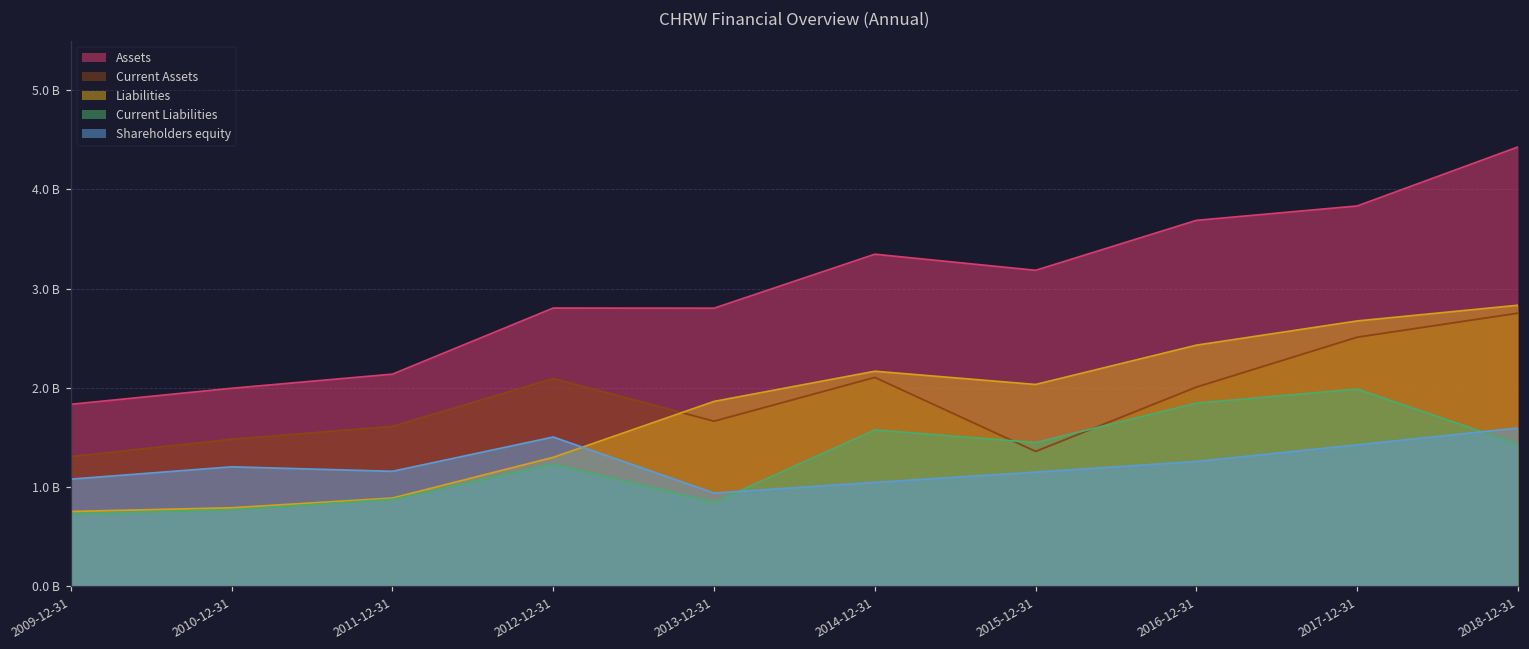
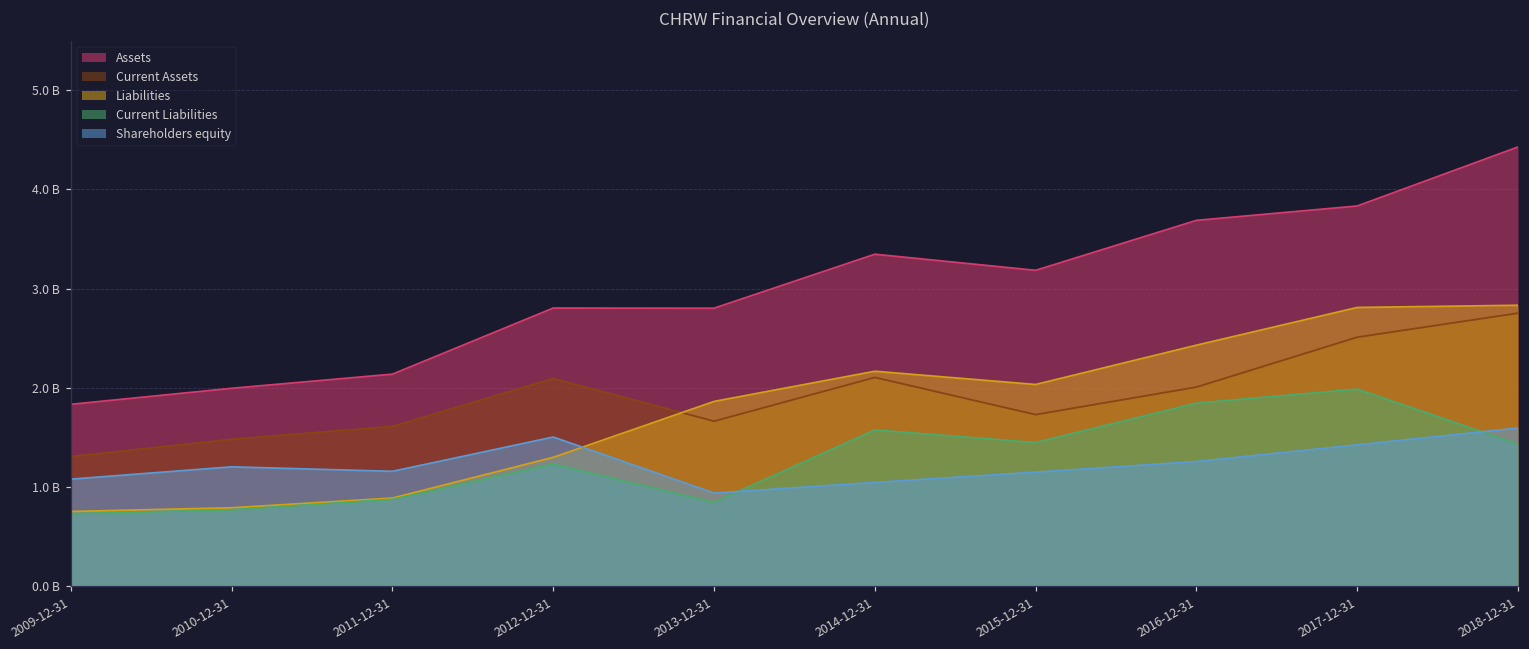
  {
    "Assets": {
      "2009-12-31": 1800000000,
      "2010-12-31": 2000000000,
      "2011-12-31": 2100000000,
      "2012-12-31": 2800000000,
      "2013-12-31": 2800000000,
      "2014-12-31": 3300000000,
      "2015-12-31": 3200000000,
      "2016-12-31": 3700000000,
      "2017-12-31": 3800000000,
      "2018-12-31": 4400000000
    },
    "Current Assets": {
      "2009-12-31": 1300000000,
      "2010-12-31": 1500000000,
      "2011-12-31": 1600000000,
      "2012-12-31": 2100000000,
      "2013-12-31": 1700000000,
      "2014-12-31": 2100000000,
-     "2015-12-31": 1400000000,
+     "2015-12-31": 1700000000,
      "2016-12-31": 2000000000,
      "2017-12-31": 2500000000,
      "2018-12-31": 2800000000
    },
    "Liabilities": {
      "2012-12-31": 1300000000,
      "2013-12-31": 1900000000,
      "2014-12-31": 2200000000,
      "2015-12-31": 2000000000,
      "2016-12-31": 2400000000,
-     "2017-12-31": 2700000000,
+     "2017-12-31": 2800000000,
      "2018-12-31": 2800000000
    },
    "Current Liabilities": {
      "2012-12-31": 1200000000,
      "2013-12-31": 800000000,
      "2014-12-31": 1600000000,
      "2015-12-31": 1400000000,
      "2016-12-31": 1800000000,
      "2017-12-31": 2000000000,
      "2018-12-31": 1400000000
    },
    "Shareholders equity": {
      "2009-12-31": 1100000000,
      "2010-12-31": 1200000000,
      "2011-12-31": 1200000000,
      "2012-12-31": 1500000000,
      "2013-12-31": 900000000,
      "2014-12-31": 1000000000,
      "2015-12-31": 1200000000,
      "2016-12-31": 1300000000,
      "2017-12-31": 1400000000,
      "2018-12-31": 1600000000
    }
  }
